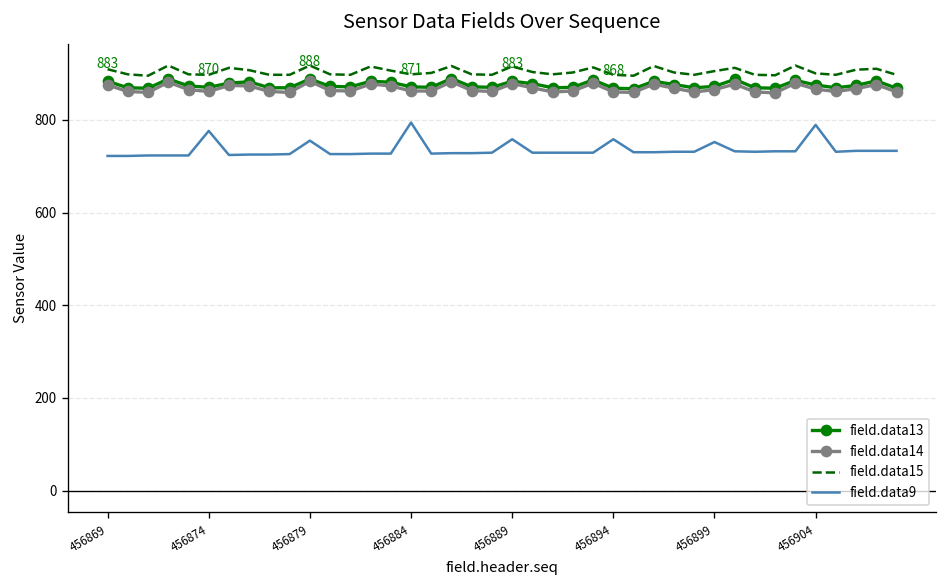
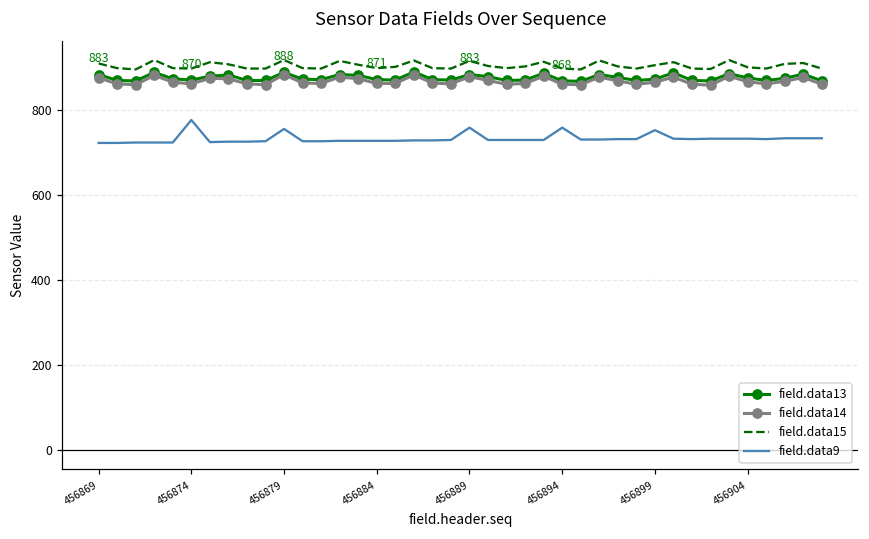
  {
    "field.data14": {
      "456869": 880,
      "456874": 860,
      "456884": 860,
      "456894": 860,
      "456899": 870,
      "456904": 870
    },
    "field.data9": {
      "456869": 720,
      "456874": 780,
      "456879": 760,
-     "456884": 790,
+     "456884": 730,
      "456889": 760,
      "456894": 760,
      "456899": 750,
-     "456904": 790
+     "456904": 730
    }
  }
